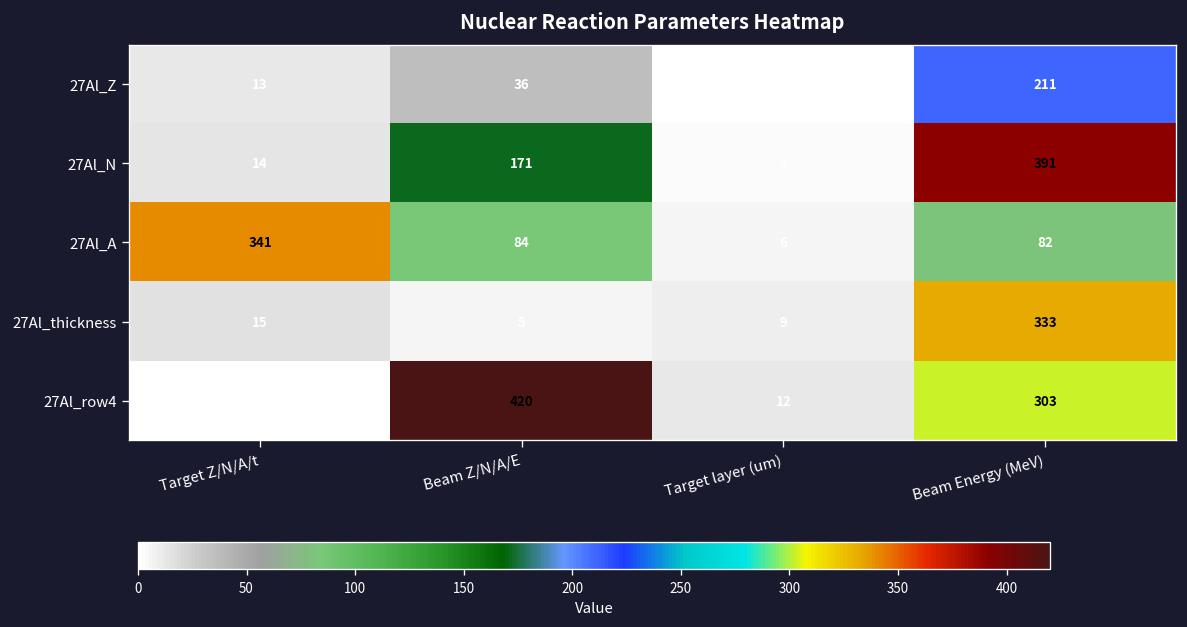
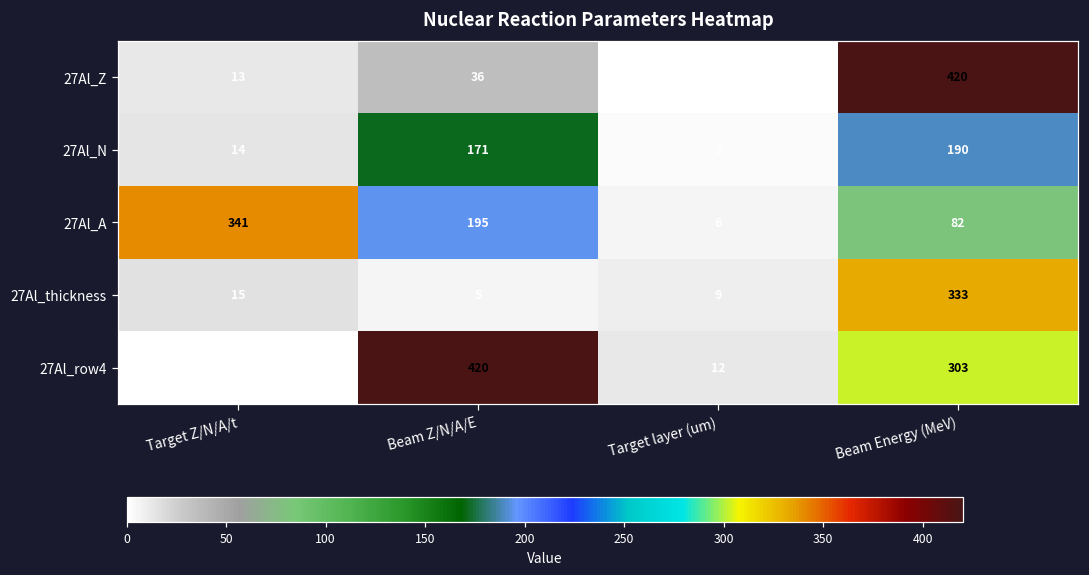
  {
    "27Al_Z": {
      "Beam Z/N/A/E": 36,
-     "Beam Energy (MeV)": 211
+     "Beam Energy (MeV)": 420
    },
    "27Al_N": {
      "Beam Z/N/A/E": 171,
-     "Beam Energy (MeV)": 391
+     "Beam Energy (MeV)": 190
    },
    "27Al_A": {
      "Target Z/N/A/t": 341,
-     "Beam Z/N/A/E": 84,
+     "Beam Z/N/A/E": 195,
      "Beam Energy (MeV)": 82
    },
    "27Al_thickness": {
      "Beam Energy (MeV)": 333
    },
    "27Al_row4": {
      "Beam Z/N/A/E": 420,
      "Beam Energy (MeV)": 303
    }
  }
